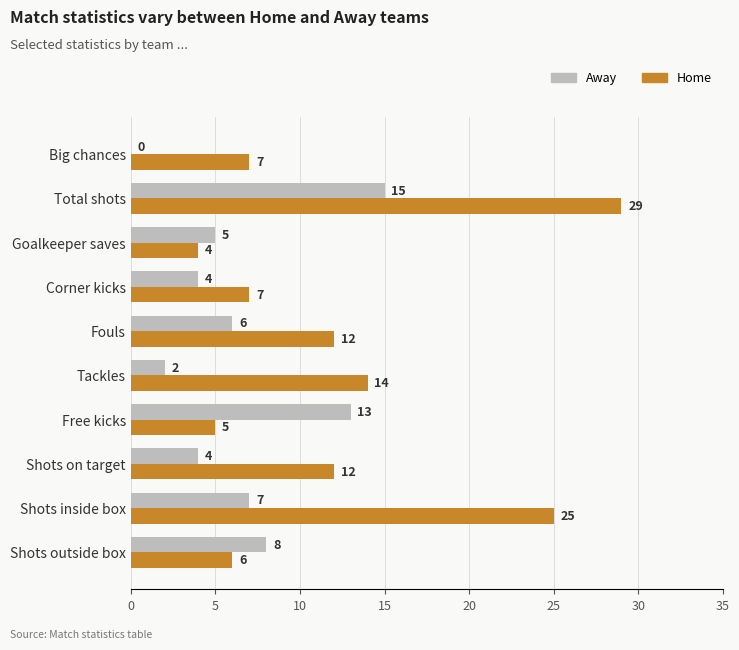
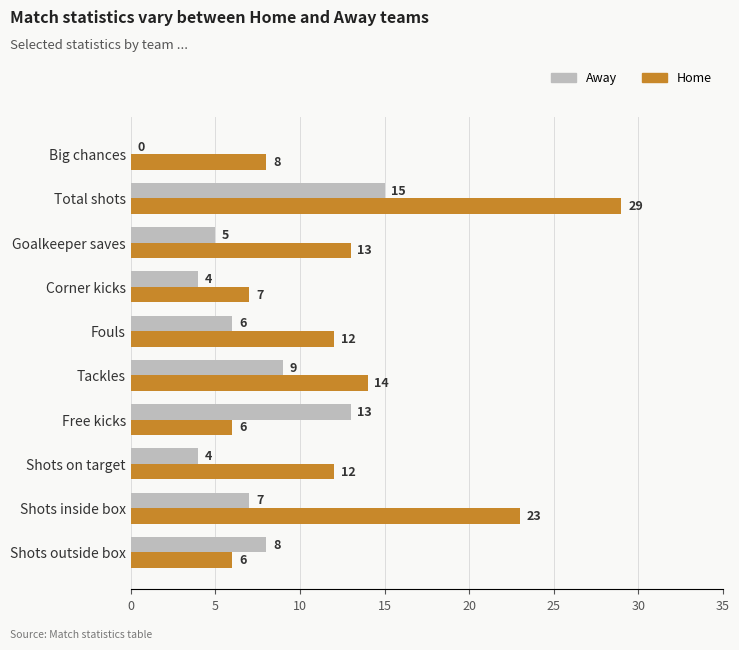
  {
    "Away": {
      "Big chances": 0,
      "Total shots": 15,
      "Goalkeeper saves": 5,
      "Corner kicks": 4,
      "Fouls": 6,
-     "Tackles": 2,
+     "Tackles": 9,
      "Free kicks": 13,
      "Shots on target": 4,
      "Shots inside box": 7,
      "Shots outside box": 8
    },
    "Home": {
-     "Big chances": 7,
+     "Big chances": 8,
      "Total shots": 29,
-     "Goalkeeper saves": 4,
+     "Goalkeeper saves": 13,
      "Corner kicks": 7,
      "Fouls": 12,
      "Tackles": 14,
-     "Free kicks": 5,
+     "Free kicks": 6,
      "Shots on target": 12,
-     "Shots inside box": 25,
+     "Shots inside box": 23,
      "Shots outside box": 6
    }
  }
